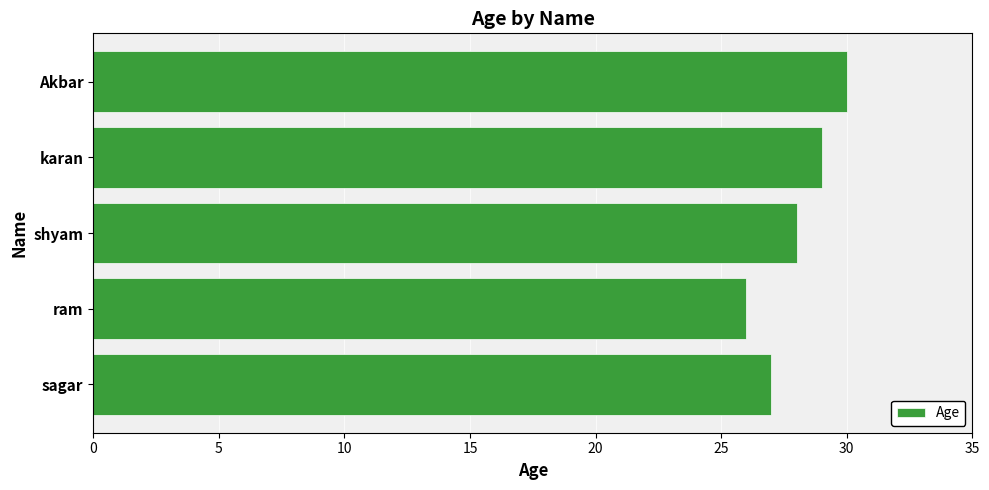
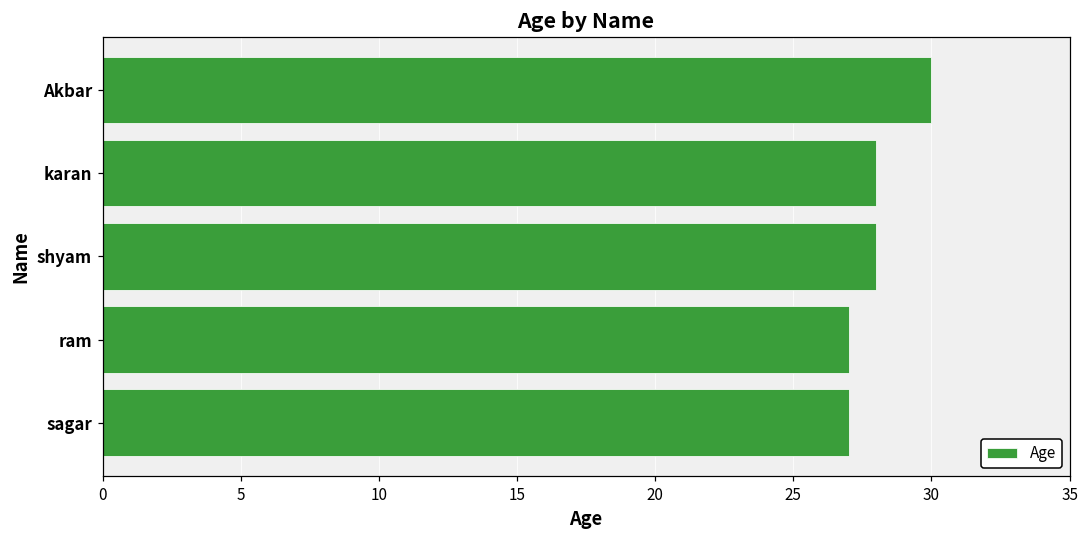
  {
    "Akbar": 30,
-   "karan": 29,
+   "karan": 28,
    "shyam": 28,
-   "ram": 26,
+   "ram": 27,
    "sagar": 27
  }
